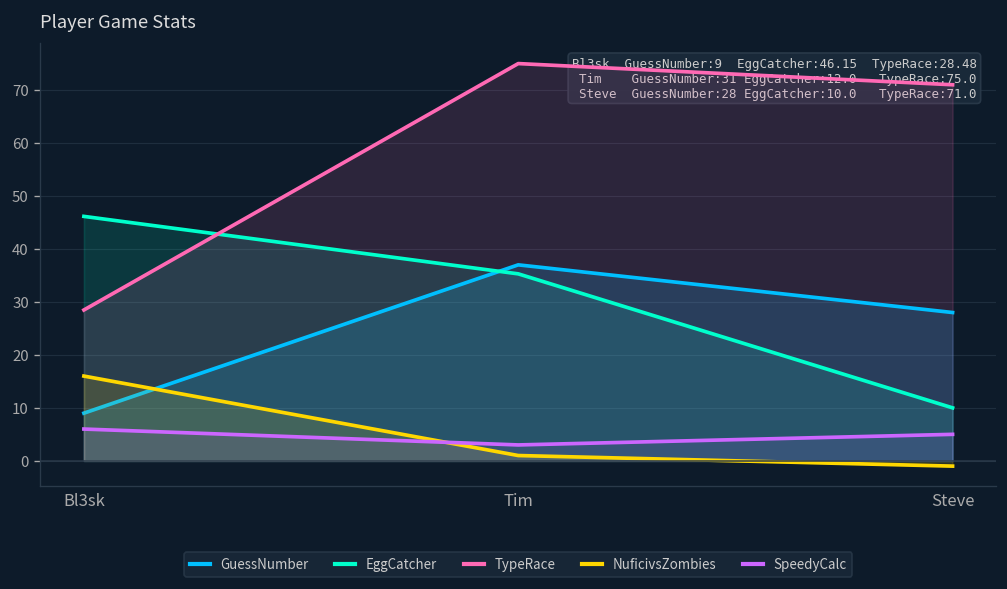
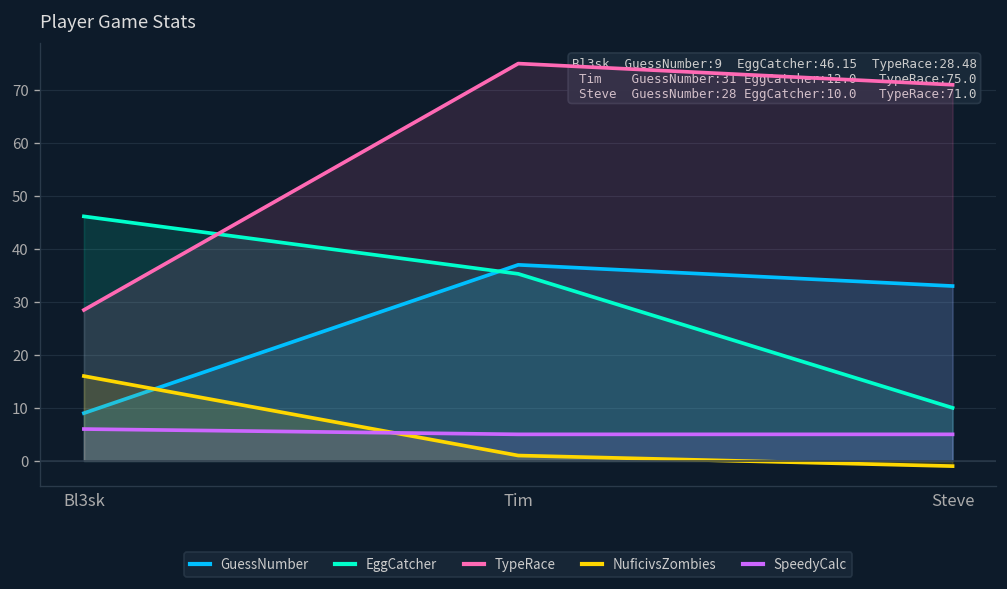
  {
    "GuessNumber": {
      "Bl3sk": 9,
      "Tim": 37,
-     "Steve": 28
+     "Steve": 33
    },
    "EggCatcher": {
      "Bl3sk": 46,
      "Tim": 35,
      "Steve": 10
    },
    "TypeRace": {
      "Bl3sk": 28,
      "Tim": 75
    },
    "SpeedyCalc": {
      "Bl3sk": 6,
-     "Tim": 3,
+     "Tim": 5,
      "Steve": 5
    }
  }
